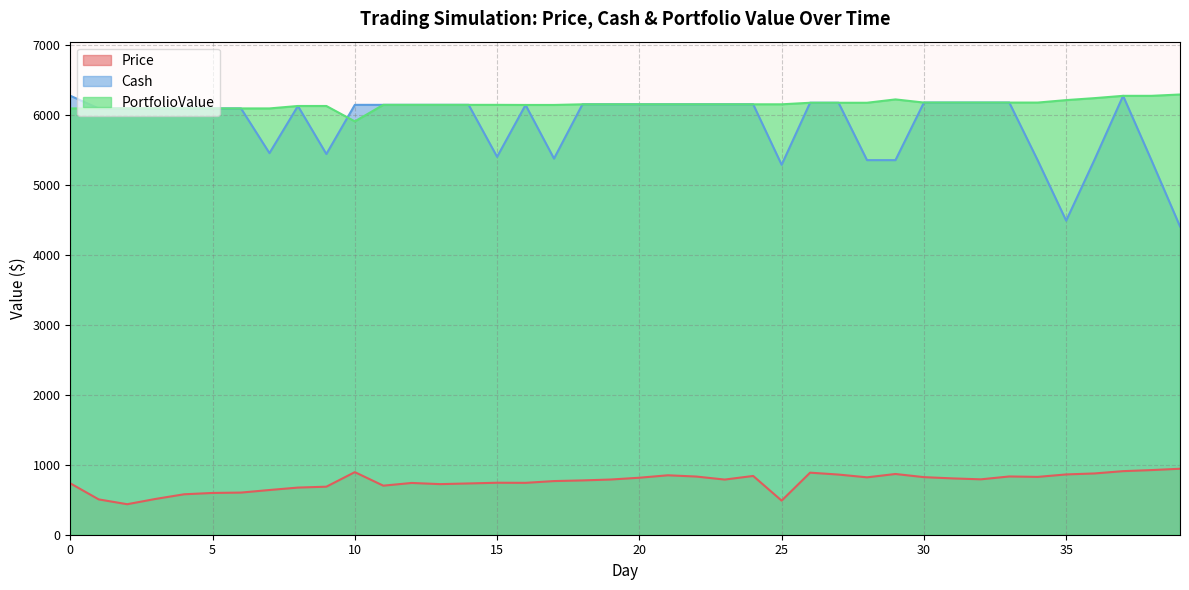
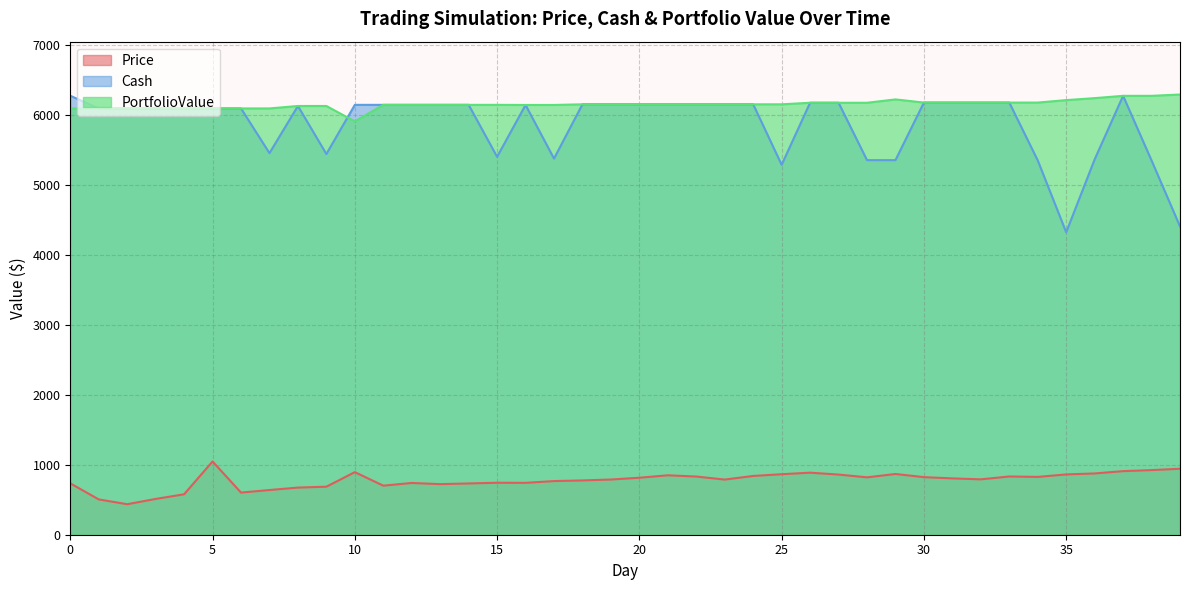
  {
    "Price": {
      "0": 700,
-     "5": 600,
+     "5": 1000,
      "10": 900,
      "15": 700,
      "20": 800,
-     "25": 500,
+     "25": 900,
      "30": 800,
      "35": 900
    },
    "Cash": {
      "0": 6300,
      "10": 6100,
      "15": 5400,
      "25": 5300,
-     "35": 4500
+     "35": 4300
    },
    "PortfolioValue": {
      "0": 6100,
      "10": 5900,
      "15": 6100,
      "25": 6100,
      "35": 6200
    }
  }
